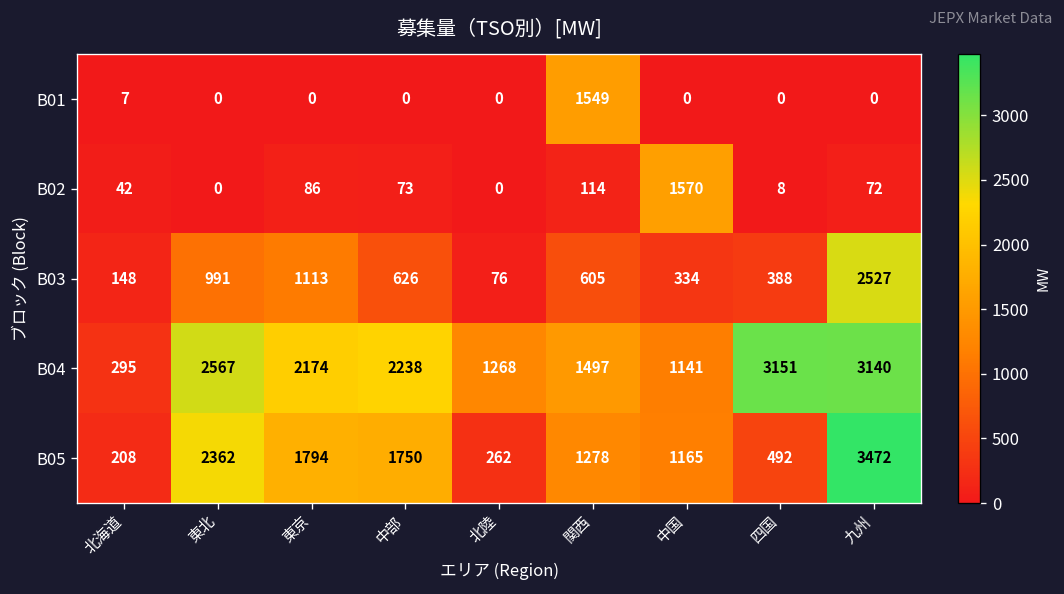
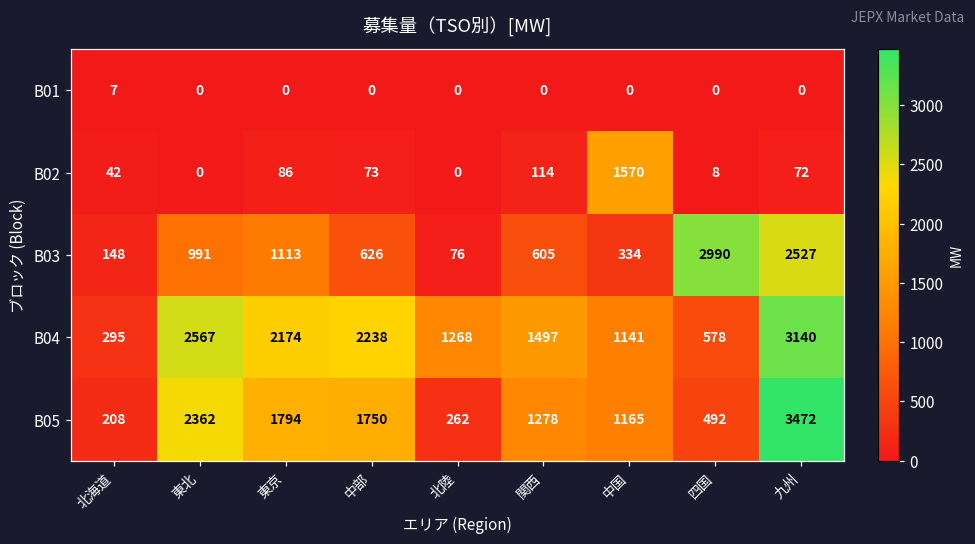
  {
    "B01": {
      "北海道": 7,
      "東北": 0,
      "東京": 0,
      "中部": 0,
      "北陸": 0,
-     "関西": 1549,
+     "関西": 0,
      "中国": 0,
      "四国": 0,
      "九州": 0
    },
    "B02": {
      "北海道": 42,
      "東北": 0,
      "東京": 86,
      "中部": 73,
      "北陸": 0,
      "関西": 114,
      "中国": 1570,
      "四国": 8,
      "九州": 72
    },
    "B03": {
      "北海道": 148,
      "東北": 991,
      "東京": 1113,
      "中部": 626,
      "北陸": 76,
      "関西": 605,
      "中国": 334,
-     "四国": 388,
+     "四国": 2990,
      "九州": 2527
    },
    "B04": {
      "北海道": 295,
      "東北": 2567,
      "東京": 2174,
      "中部": 2238,
      "北陸": 1268,
      "関西": 1497,
      "中国": 1141,
-     "四国": 3151,
+     "四国": 578,
      "九州": 3140
    },
    "B05": {
      "北海道": 208,
      "東北": 2362,
      "東京": 1794,
      "中部": 1750,
      "北陸": 262,
      "関西": 1278,
      "中国": 1165,
      "四国": 492,
      "九州": 3472
    }
  }
